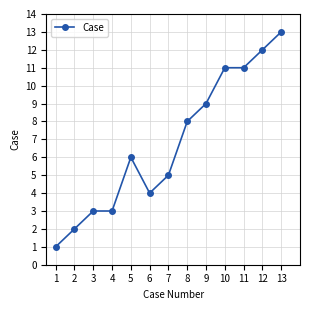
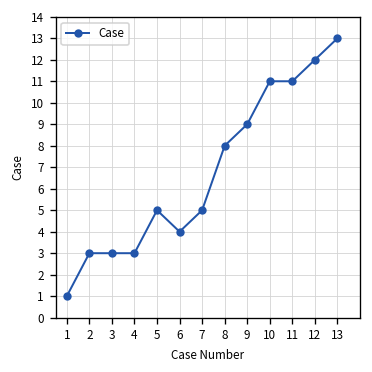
  {
    "1": 1,
-   "2": 2,
+   "2": 3,
    "3": 3,
    "4": 3,
-   "5": 6,
+   "5": 5,
    "6": 4,
    "7": 5,
    "8": 8,
    "9": 9,
    "10": 11,
    "11": 11,
    "12": 12,
    "13": 13
  }
